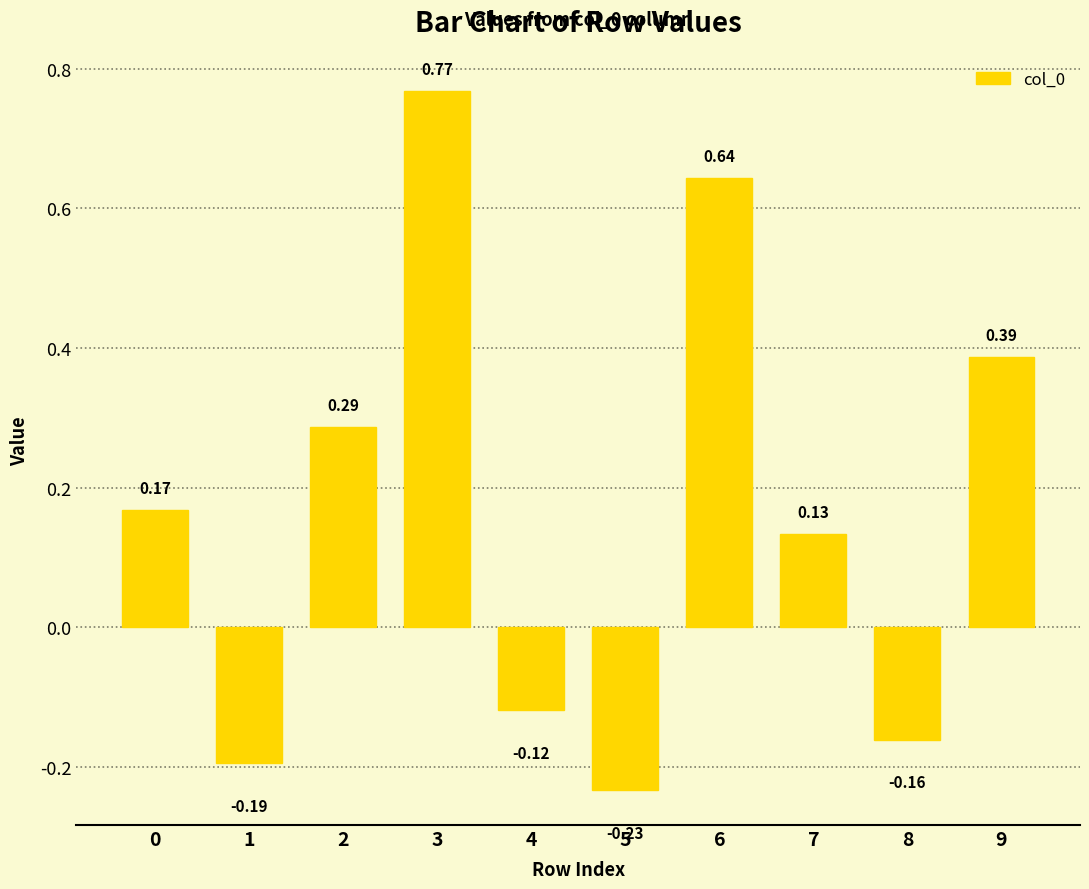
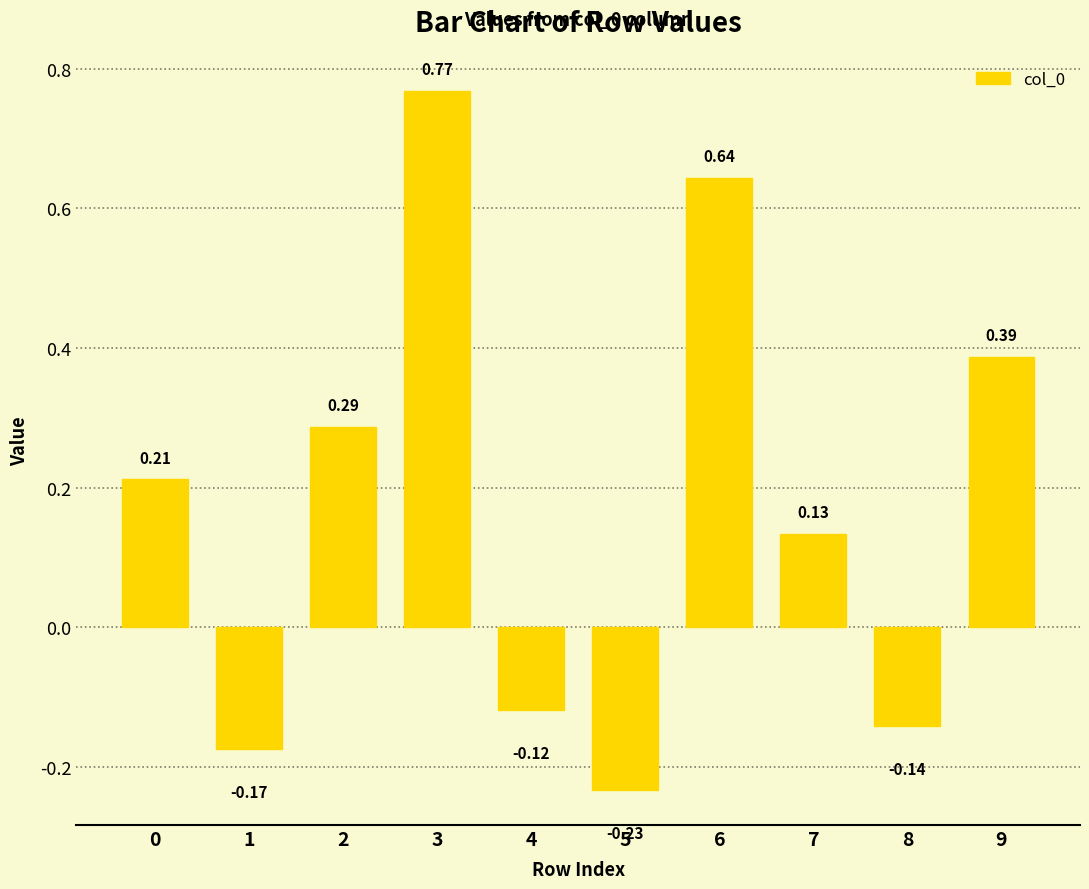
  {
-   "0": 0.17,
-   "1": -0.19,
+   "0": 0.21,
+   "1": -0.17,
    "2": 0.29,
    "3": 0.77,
    "6": 0.64,
    "7": 0.13,
-   "8": -0.16,
+   "8": -0.14,
    "9": 0.39
  }
